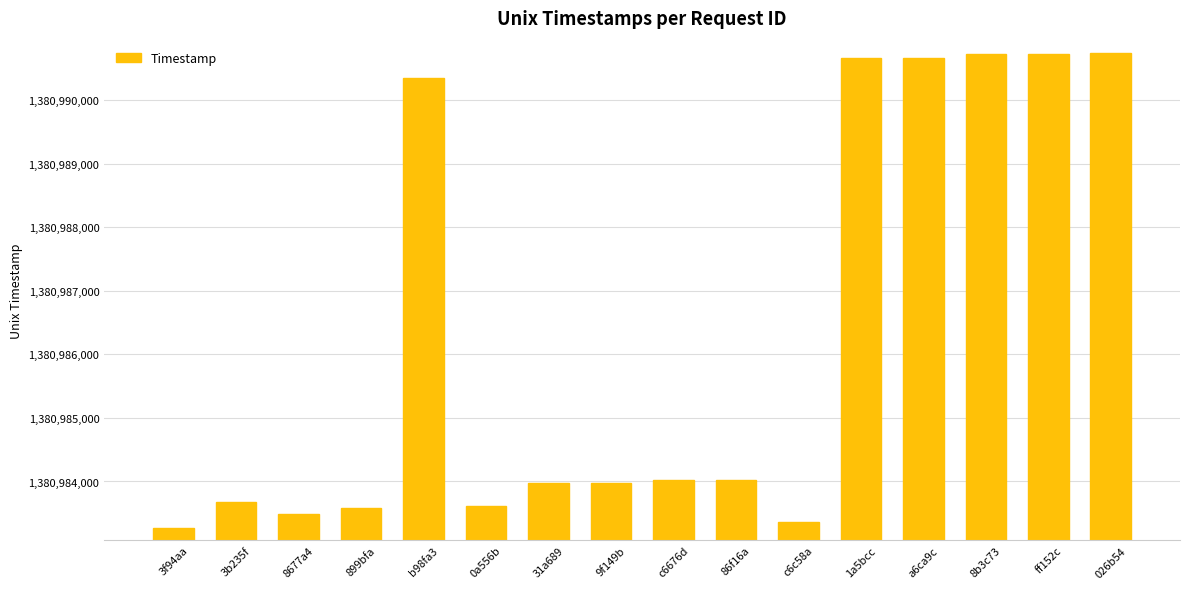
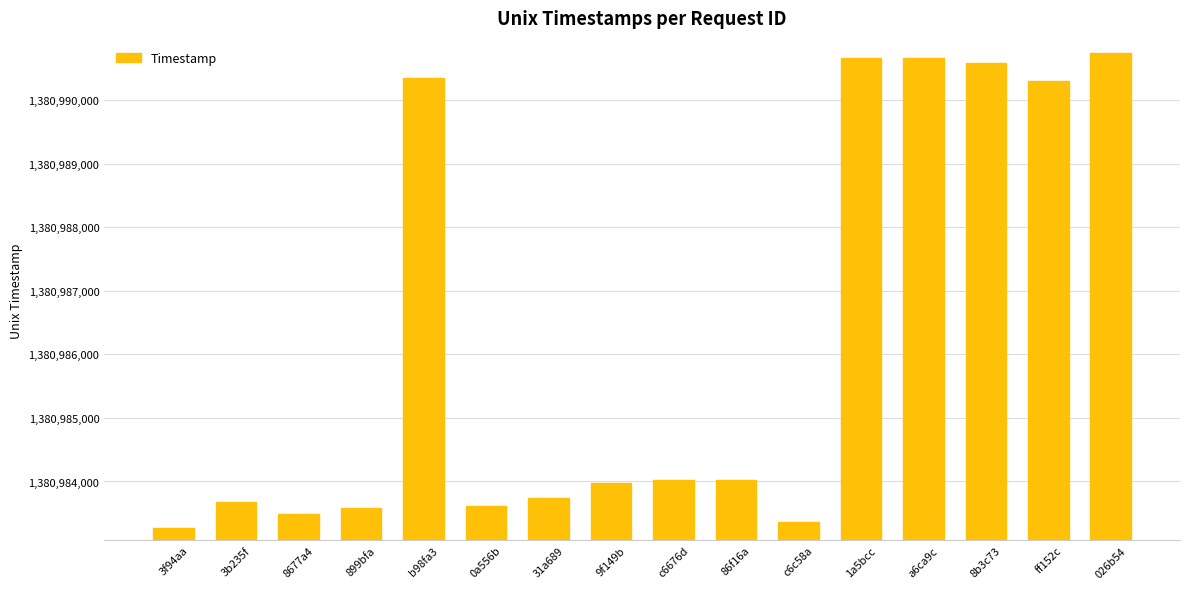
  {
    "3f94aa": "1,380,983,300",
    "3b235f": "1,380,983,700",
    "8677a4": "1,380,983,500",
    "899bfa": "1,380,983,600",
    "b98fa3": "1,380,990,300",
    "0a556b": "1,380,983,600",
-   "31a689": "1,380,984,000",
+   "31a689": "1,380,983,700",
    "9f149b": "1,380,984,000",
    "c6676d": "1,380,984,000",
    "86f16a": "1,380,984,000",
    "c6c58a": "1,380,983,400",
    "1a5bcc": "1,380,990,700",
    "a6ca9c": "1,380,990,700",
-   "8b3c73": "1,380,990,700",
-   "ff152c": "1,380,990,700",
+   "8b3c73": "1,380,990,600",
+   "ff152c": "1,380,990,300",
    "026b54": "1,380,990,700"
  }
